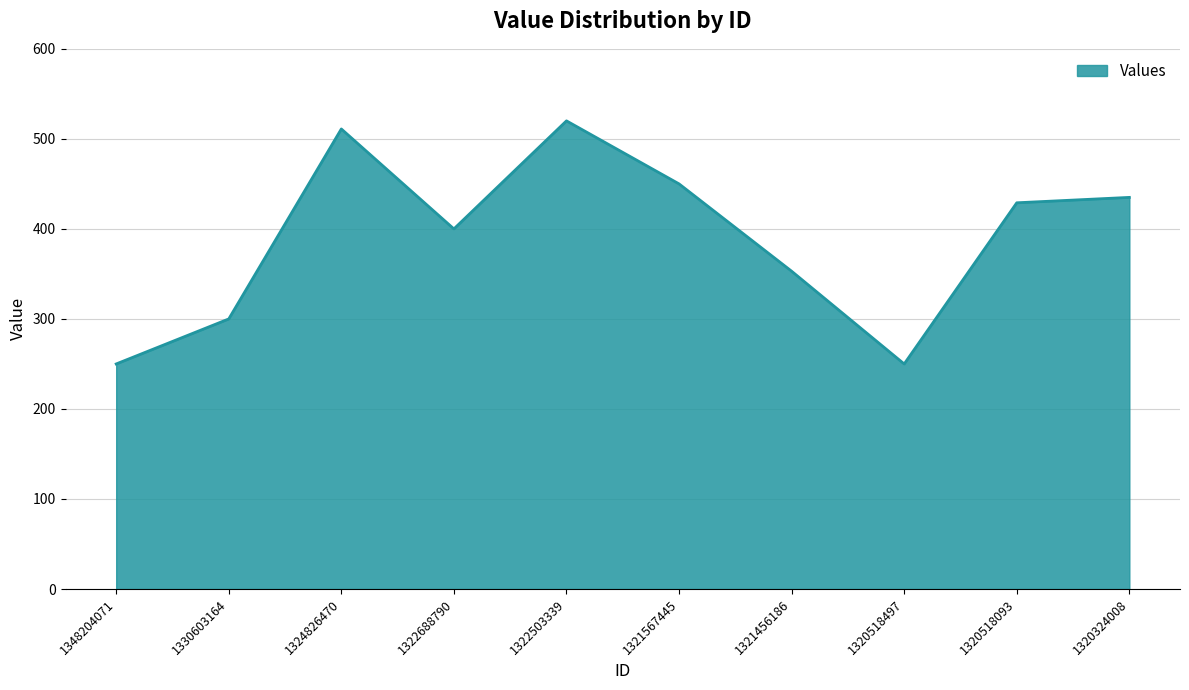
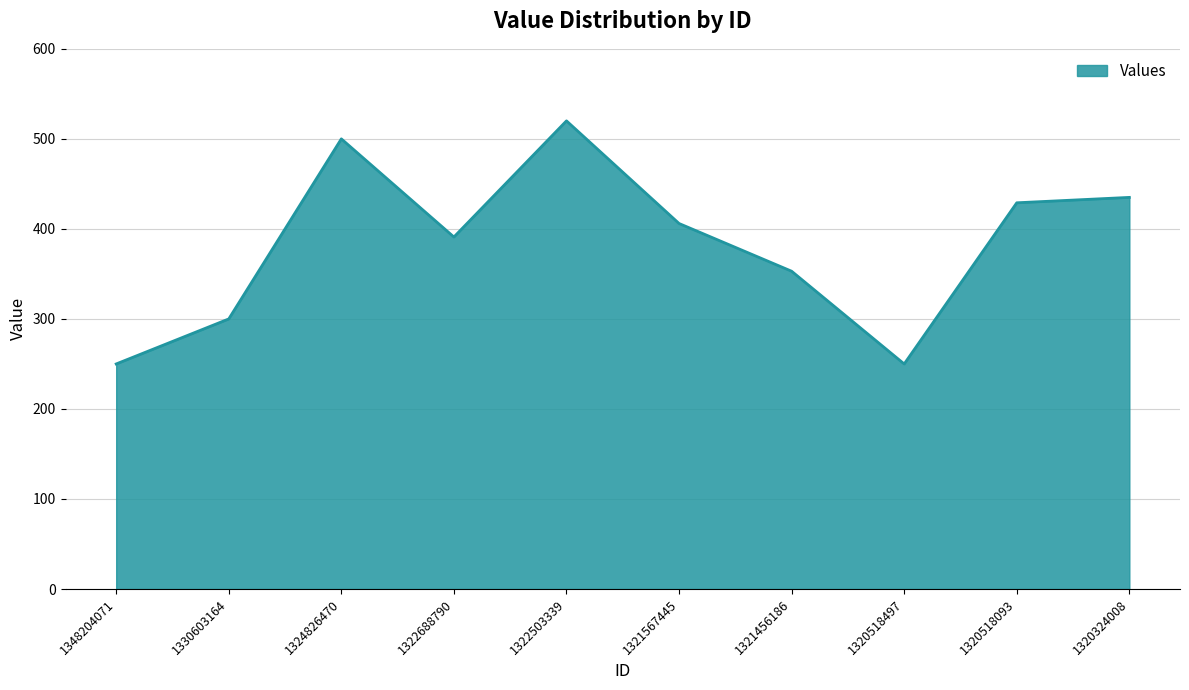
  {
    "1348204071": 250,
    "1330603164": 300,
-   "1324826470": 510,
-   "1322688790": 400,
+   "1324826470": 500,
+   "1322688790": 390,
    "1322503339": 520,
-   "1321567445": 450,
+   "1321567445": 410,
    "1321456186": 350,
    "1320518497": 250,
    "1320518093": 430,
    "1320324008": 440
  }
